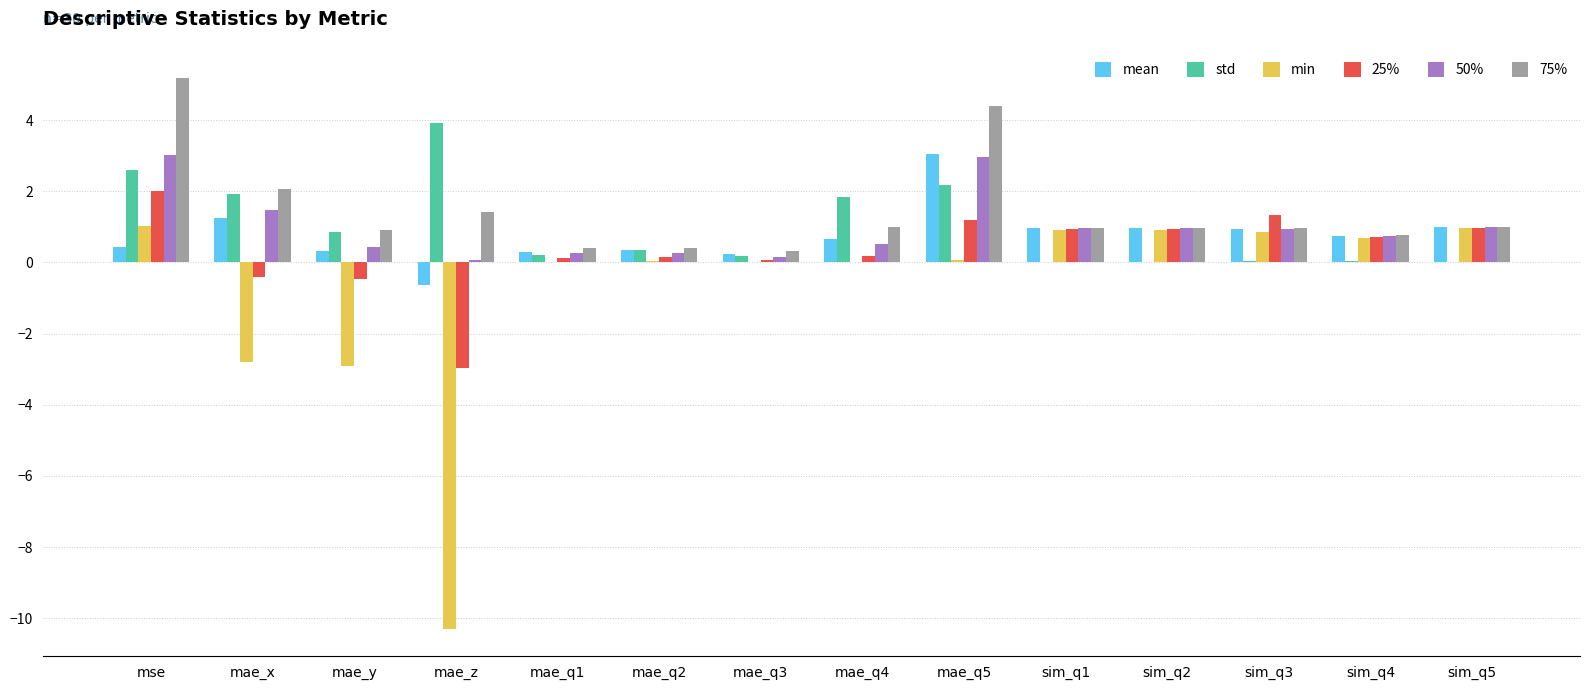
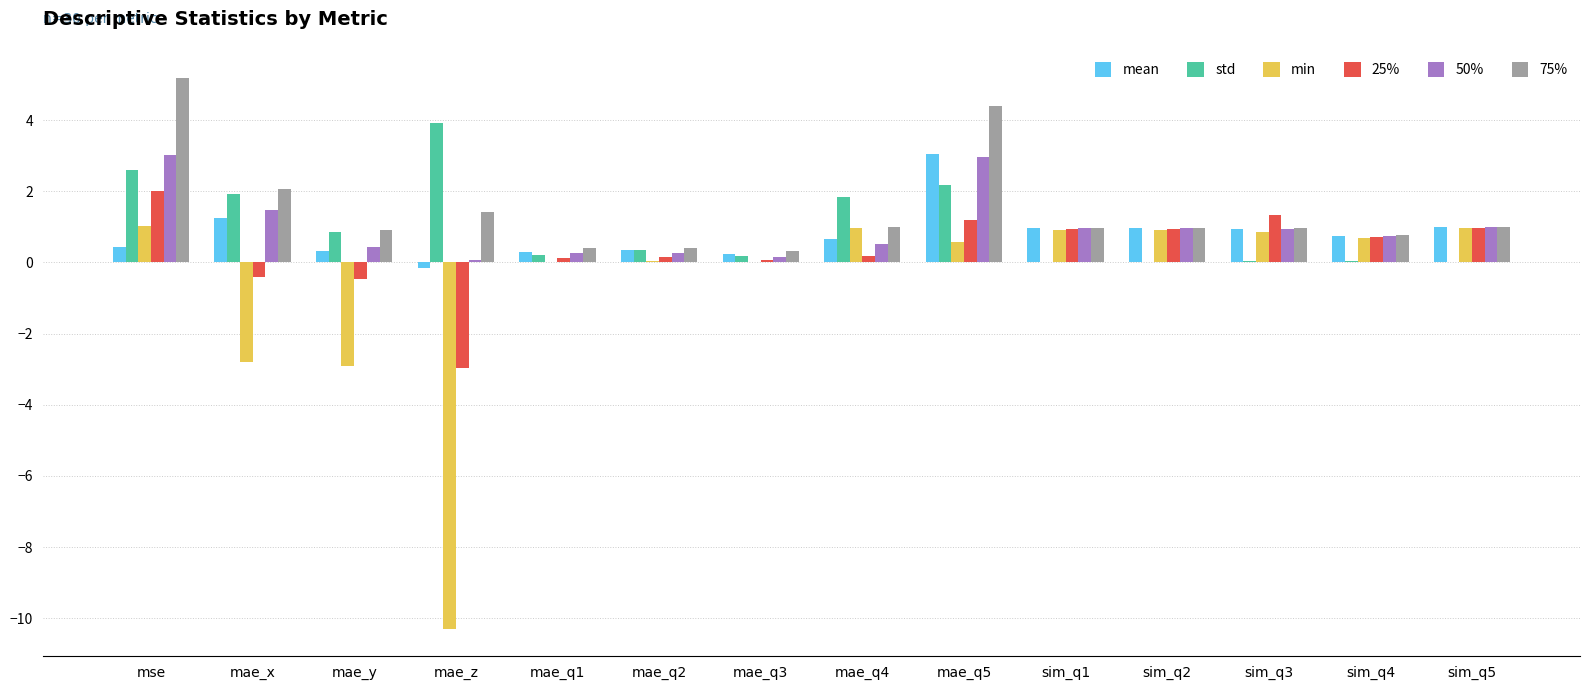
  {
    "mean": {
      "mse": 0.4,
      "mae_x": 1.3,
      "mae_y": 0.3,
-     "mae_z": -0.6,
+     "mae_z": -0.2,
      "mae_q1": 0.3,
      "mae_q2": 0.3,
      "mae_q3": 0.2,
      "mae_q4": 0.7,
      "mae_q5": 3.0,
      "sim_q1": 1.0,
      "sim_q2": 1.0,
      "sim_q3": 0.9,
      "sim_q4": 0.8,
      "sim_q5": 1.0
    },
    "std": {
      "mse": 2.6,
      "mae_x": 1.9,
      "mae_y": 0.8,
      "mae_z": 3.9,
      "mae_q1": 0.2,
      "mae_q2": 0.4,
      "mae_q3": 0.2,
      "mae_q4": 1.8,
      "mae_q5": 2.2
    },
    "min": {
      "mse": 1.0,
      "mae_x": -2.8,
      "mae_y": -2.9,
      "mae_z": -10.3,
-     "mae_q4": 0.0,
-     "mae_q5": 0.1,
+     "mae_q4": 1.0,
+     "mae_q5": 0.6,
      "sim_q1": 0.9,
      "sim_q2": 0.9,
      "sim_q3": 0.9,
      "sim_q4": 0.7,
      "sim_q5": 1.0
    },
    "25%": {
      "mse": 2.0,
      "mae_x": -0.4,
      "mae_y": -0.5,
      "mae_z": -3.0,
      "mae_q1": 0.1,
      "mae_q2": 0.2,
      "mae_q4": 0.2,
      "mae_q5": 1.2,
      "sim_q1": 1.0,
      "sim_q2": 0.9,
      "sim_q3": 1.3,
      "sim_q4": 0.7,
      "sim_q5": 1.0
    }
  }
